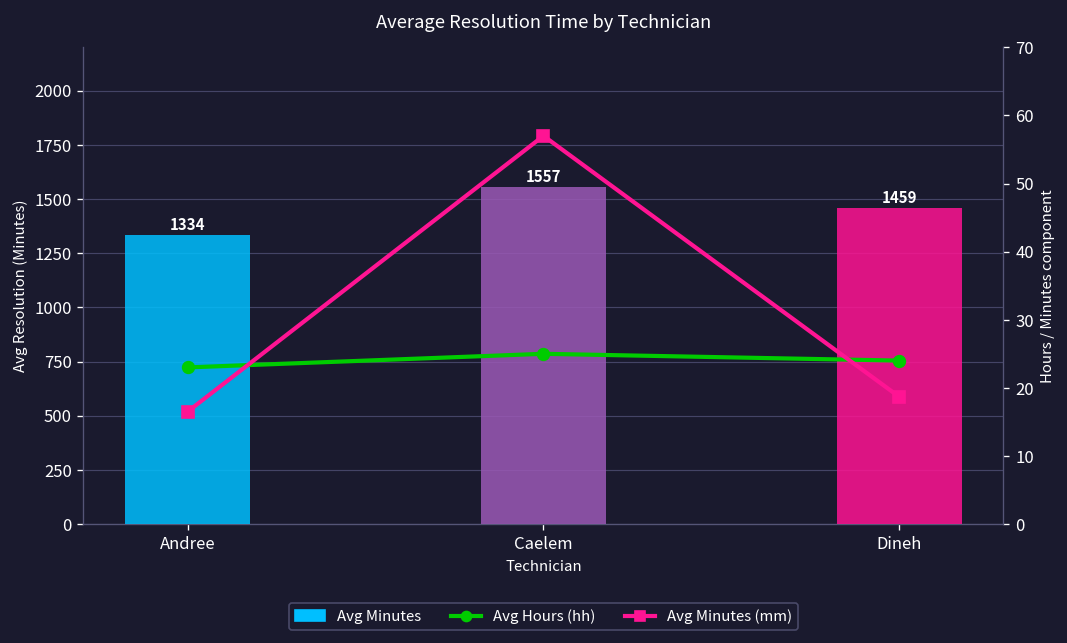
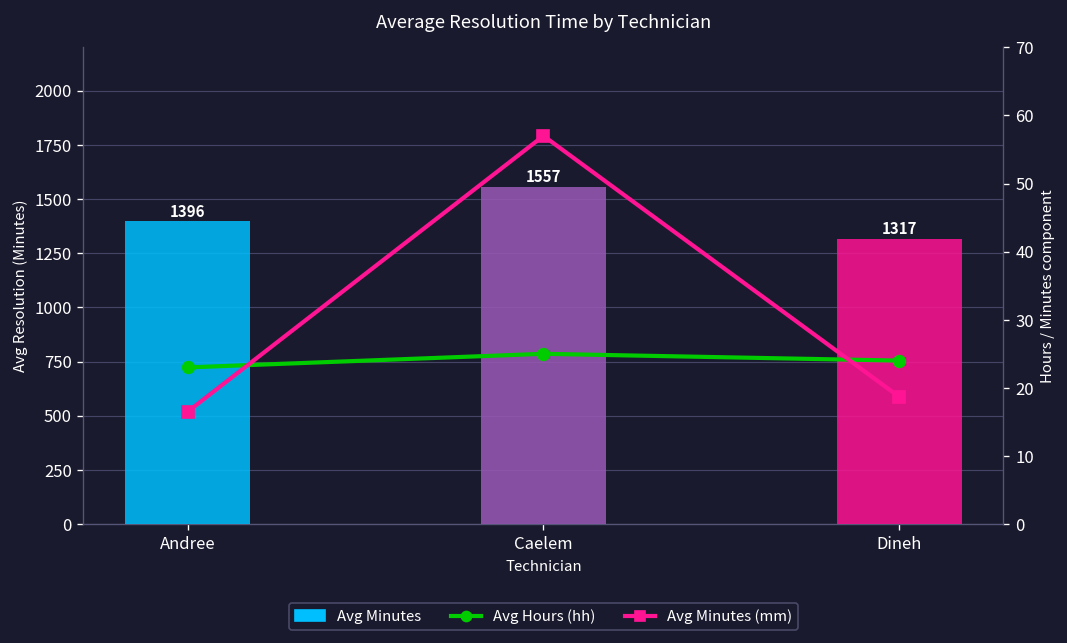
  {
    "Avg Minutes": {
-     "Andree": 1334,
+     "Andree": 1396,
      "Caelem": 1557,
-     "Dineh": 1459
+     "Dineh": 1317
    }
  }
